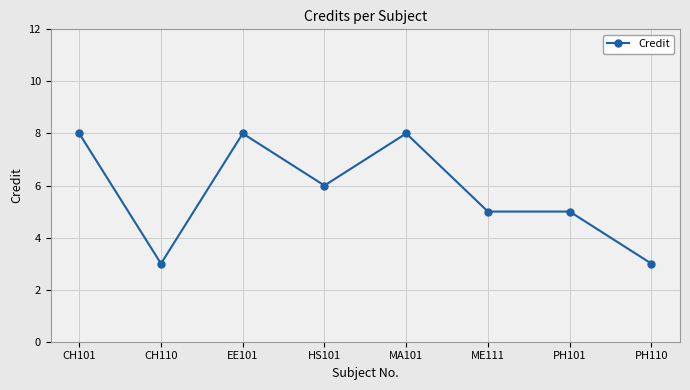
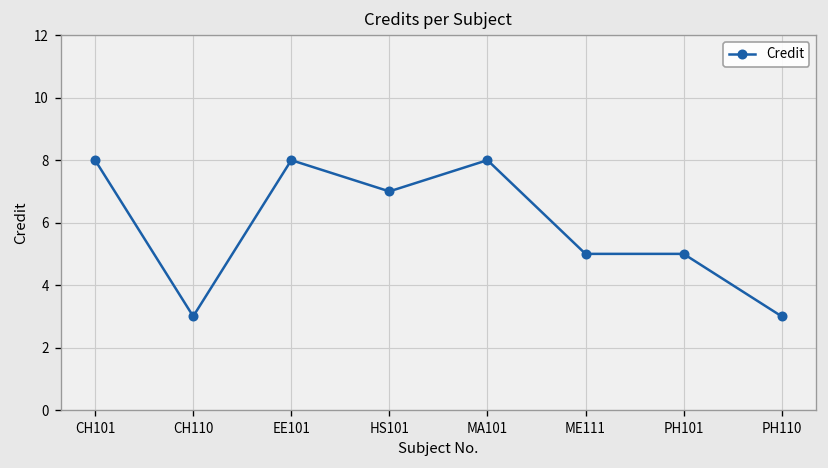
  {
    "CH101": 8,
    "CH110": 3,
    "EE101": 8,
-   "HS101": 6,
+   "HS101": 7,
    "MA101": 8,
    "ME111": 5,
    "PH101": 5,
    "PH110": 3
  }
